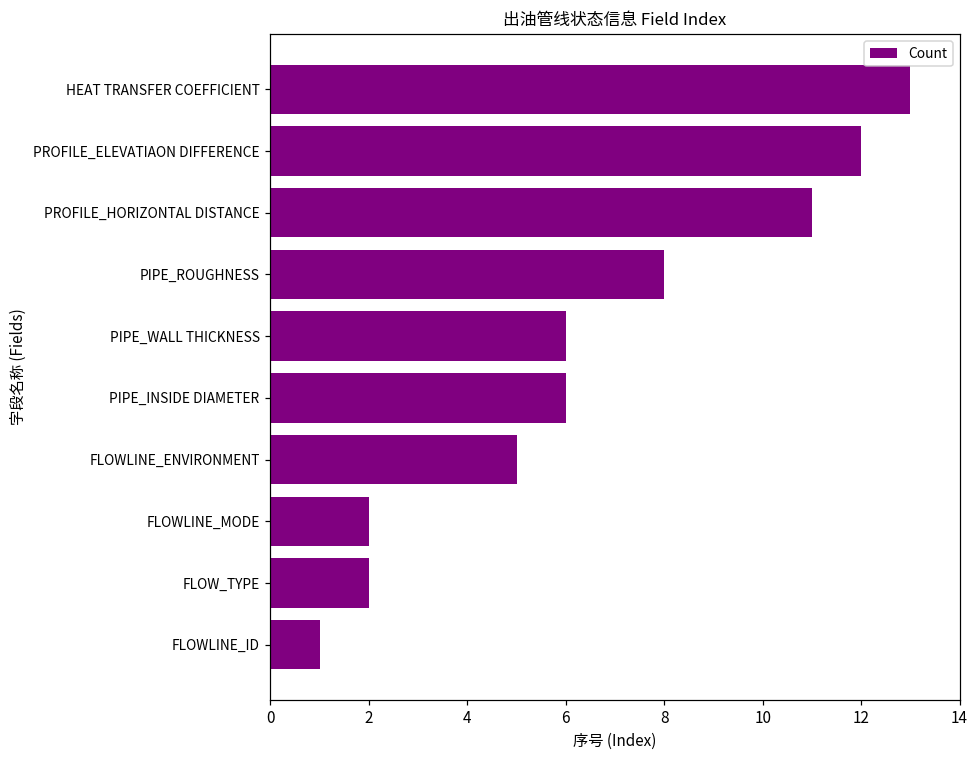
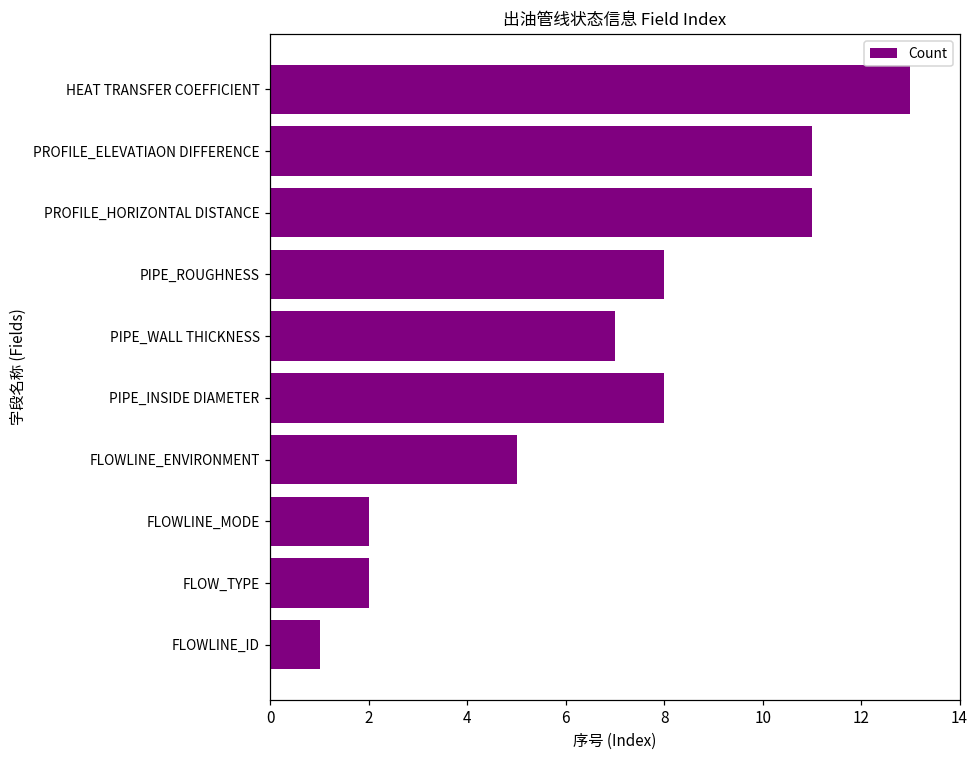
  {
    "HEAT TRANSFER COEFFICIENT": 13,
-   "PROFILE_ELEVATIAON DIFFERENCE": 12,
+   "PROFILE_ELEVATIAON DIFFERENCE": 11,
    "PROFILE_HORIZONTAL DISTANCE": 11,
    "PIPE_ROUGHNESS": 8,
-   "PIPE_WALL THICKNESS": 6,
-   "PIPE_INSIDE DIAMETER": 6,
+   "PIPE_WALL THICKNESS": 7,
+   "PIPE_INSIDE DIAMETER": 8,
    "FLOWLINE_ENVIRONMENT": 5,
    "FLOWLINE_MODE": 2,
    "FLOW_TYPE": 2,
    "FLOWLINE_ID": 1
  }
